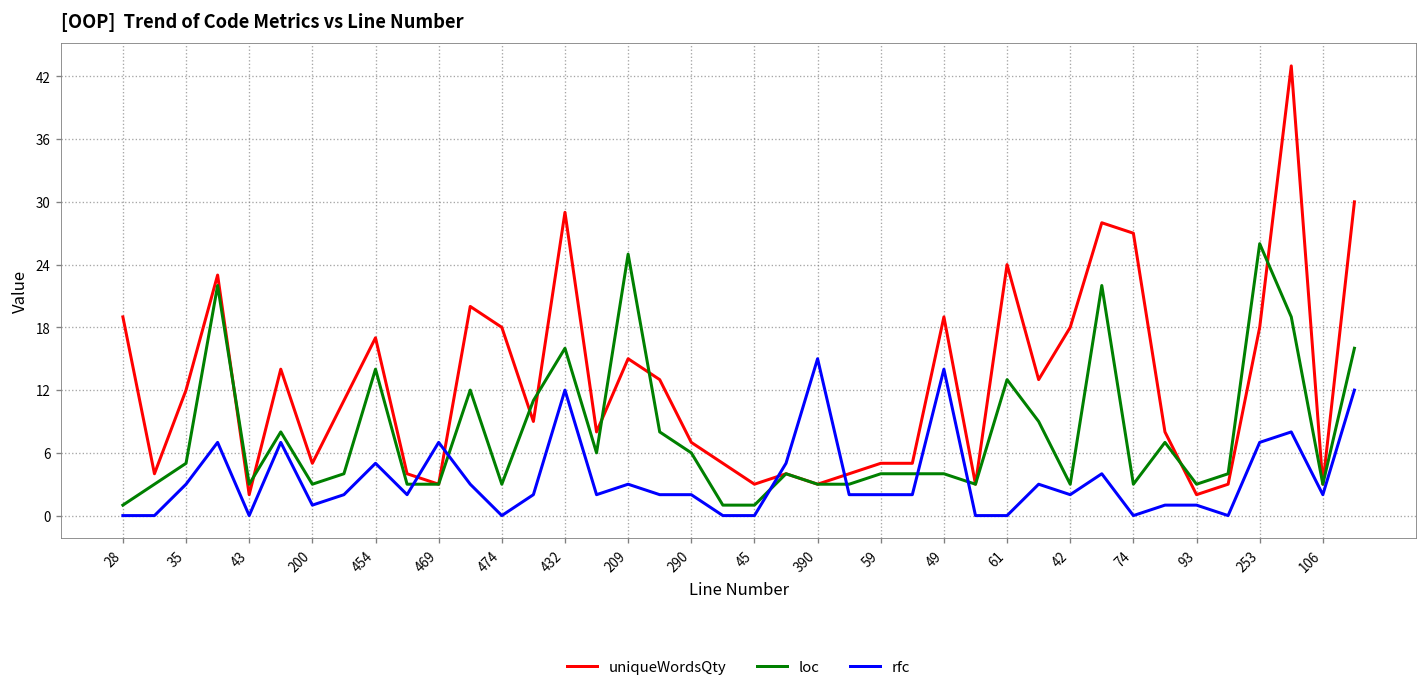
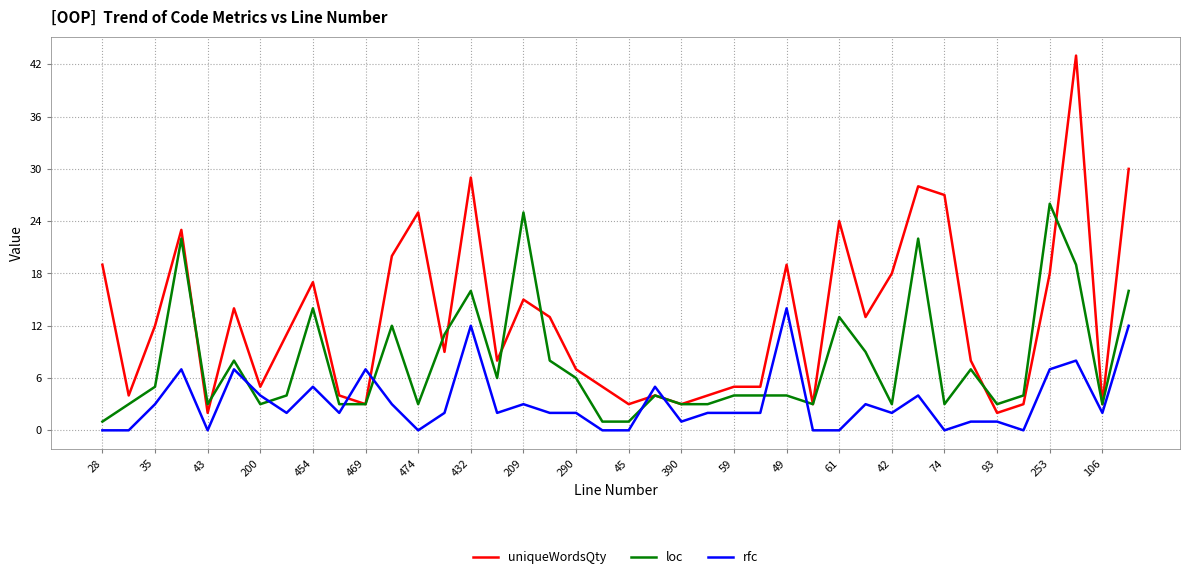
  {
    "uniqueWordsQty": {
      "28": 19,
      "43": 2,
      "200": 5,
      "454": 17,
-     "474": 18,
+     "474": 25,
      "432": 29,
      "209": 15,
      "290": 7,
      "45": 3,
      "59": 5,
      "49": 19,
      "61": 24,
      "42": 18,
      "74": 27,
      "93": 2,
      "253": 18
    },
    "loc": {
      "28": 1,
      "43": 3,
      "200": 3,
      "454": 14,
      "474": 3,
      "432": 16,
      "209": 25,
      "290": 6,
      "45": 1,
      "59": 4,
      "49": 4,
      "61": 13,
      "42": 3,
      "74": 3,
      "93": 3,
      "253": 26
    },
    "rfc": {
      "28": 0,
      "43": 0,
-     "200": 1,
+     "200": 4,
      "454": 5,
      "469": 7,
      "474": 0,
      "432": 12,
      "209": 3,
      "290": 2,
      "45": 0,
-     "390": 15,
+     "390": 1,
      "59": 2,
      "49": 14,
      "61": 0,
      "42": 2,
      "74": 0,
      "93": 1,
      "253": 7,
      "106": 2
    }
  }
